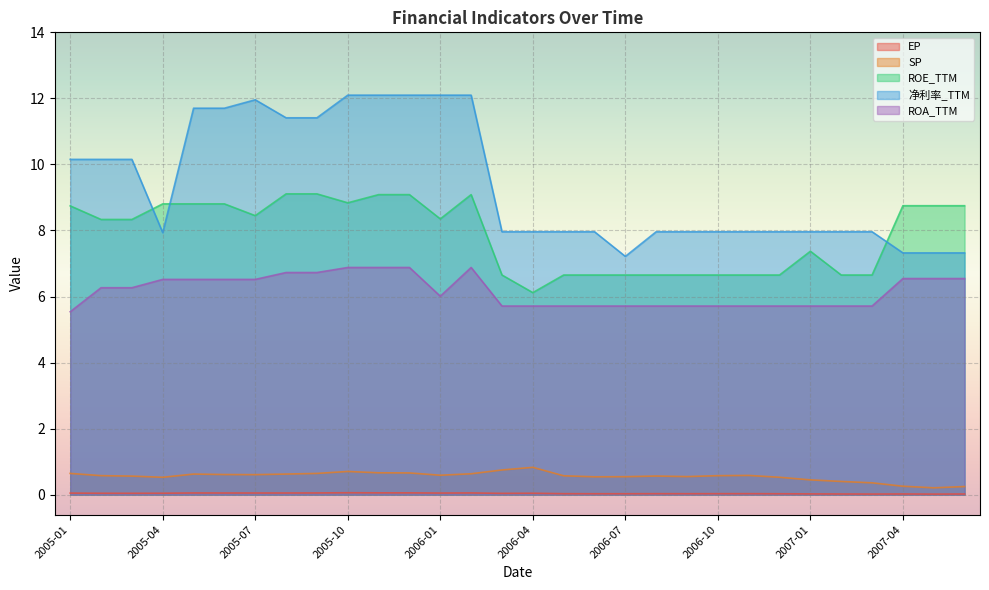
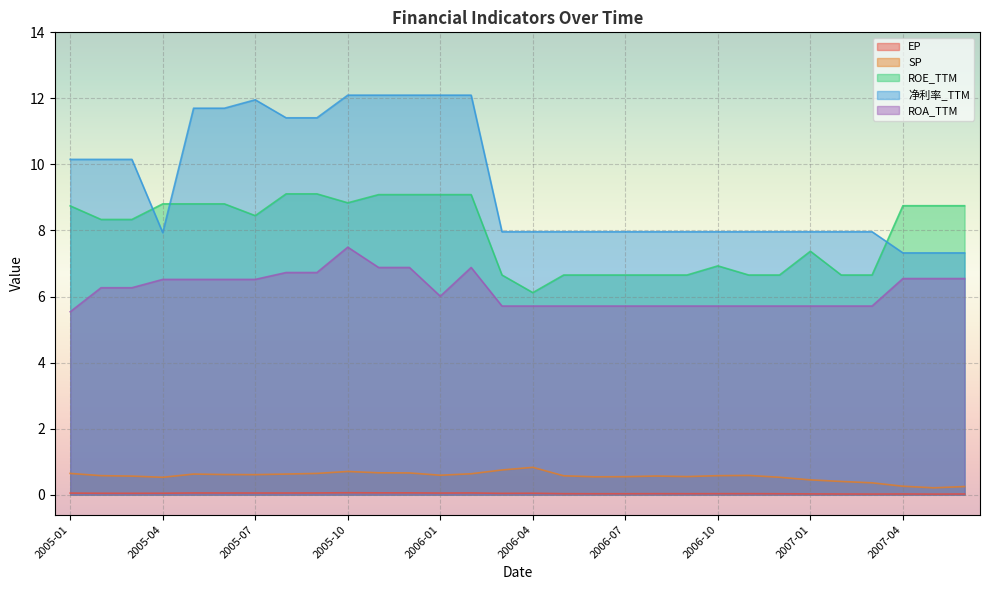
  {
    "ROE_TTM": {
      "2005-01": 8.7,
      "2005-04": 8.8,
      "2005-07": 8.4,
      "2005-10": 8.8,
-     "2006-01": 8.4,
+     "2006-01": 9.1,
      "2006-04": 6.1,
      "2006-07": 6.7,
-     "2006-10": 6.7,
+     "2006-10": 6.9,
      "2007-01": 7.4,
      "2007-04": 8.8
    },
    "净利率_TTM": {
      "2005-01": 10.2,
      "2005-04": 7.9,
      "2005-07": 12.0,
      "2005-10": 12.1,
      "2006-01": 12.1,
      "2006-04": 8.0,
-     "2006-07": 7.2,
+     "2006-07": 8.0,
      "2006-10": 8.0,
      "2007-01": 8.0,
      "2007-04": 7.3
    },
    "ROA_TTM": {
      "2005-01": 5.5,
      "2005-04": 6.5,
      "2005-07": 6.5,
-     "2005-10": 6.9,
+     "2005-10": 7.5,
      "2006-01": 6.0,
      "2006-04": 5.7,
      "2006-07": 5.7,
      "2006-10": 5.7,
      "2007-01": 5.7,
      "2007-04": 6.5
    }
  }
